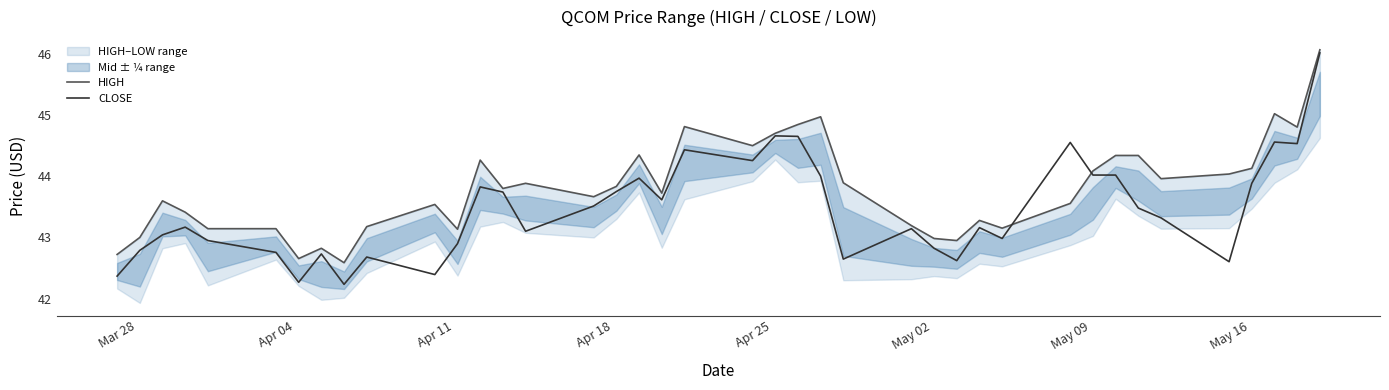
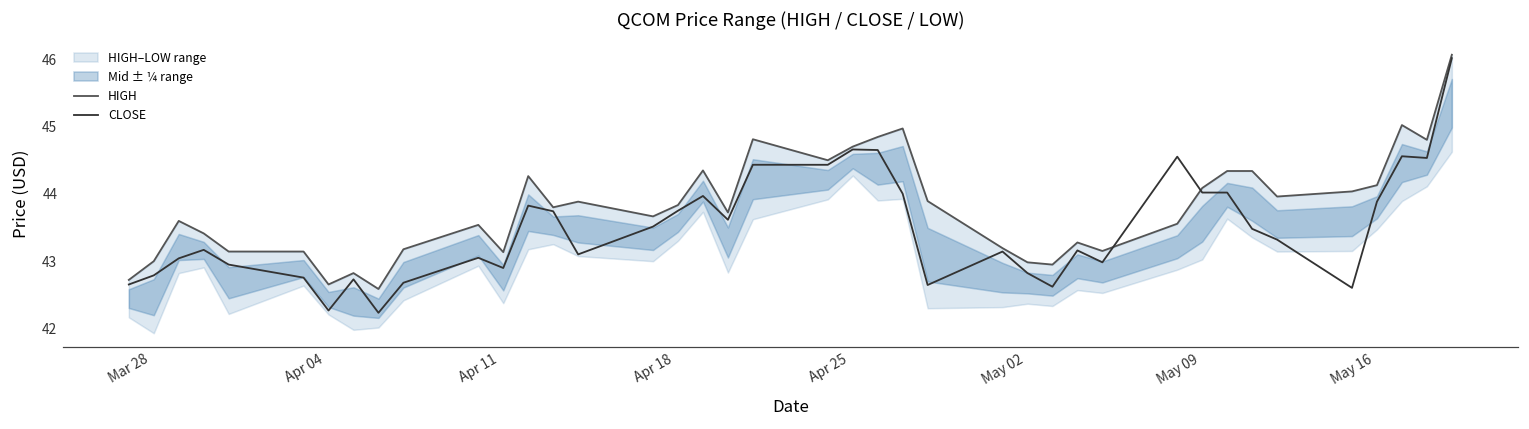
  {
    "CLOSE": {
-     "Mar 28": 42.4,
+     "Mar 28": 42.7,
      "Apr 04": 42.8,
-     "Apr 11": 42.4,
-     "Apr 25": 44.3,
+     "Apr 11": 43.1,
+     "Apr 25": 44.4,
      "May 02": 43.1,
      "May 09": 44.6,
      "May 16": 42.6
    }
  }
